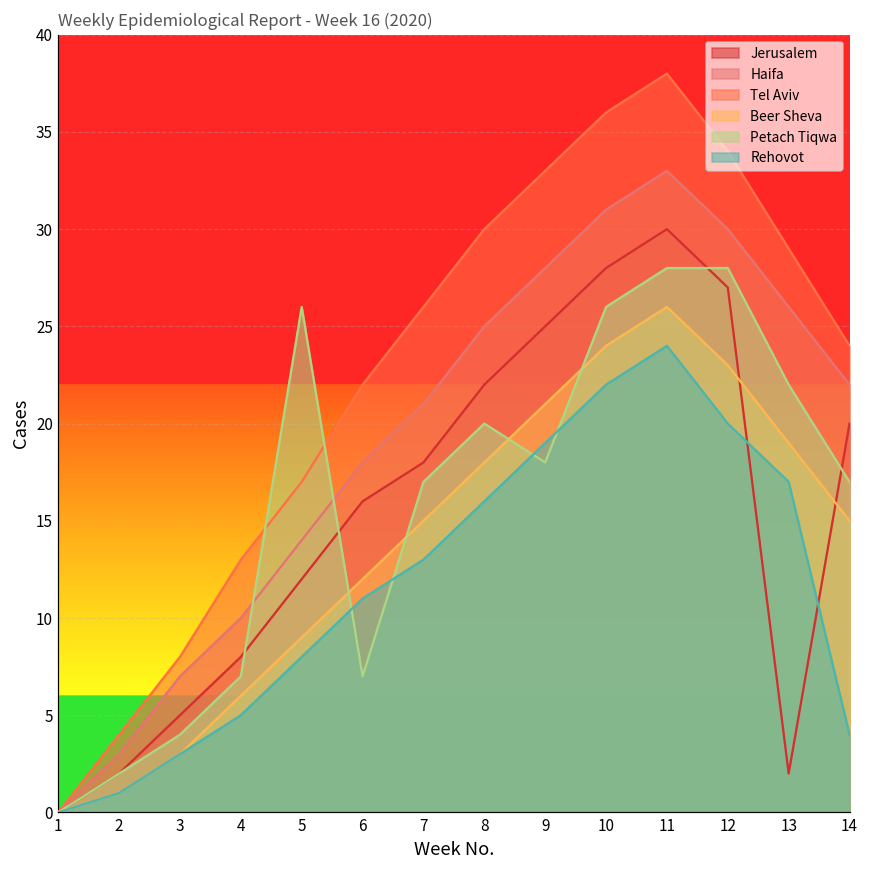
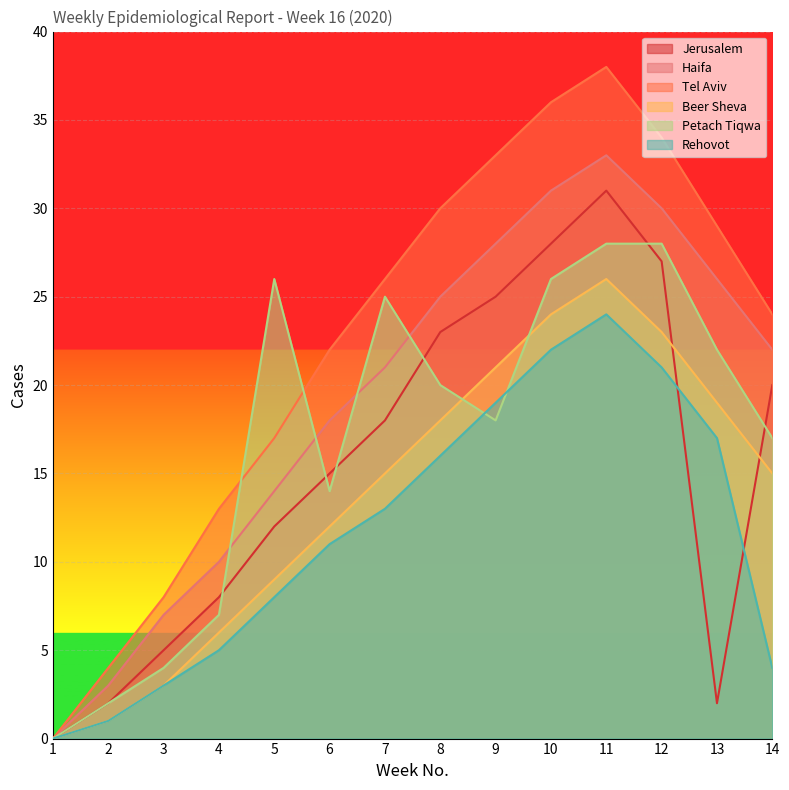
  {
    "Jerusalem": {
      "3": 5,
      "4": 8,
      "5": 12,
-     "6": 16,
+     "6": 15,
      "7": 18,
-     "8": 22,
+     "8": 23,
      "9": 25,
      "10": 28,
-     "11": 30,
+     "11": 31,
      "12": 27,
      "13": 2,
      "14": 20
    },
    "Petach Tiqwa": {
      "3": 4,
      "4": 7,
      "5": 26,
-     "6": 7,
-     "7": 17,
+     "6": 14,
+     "7": 25,
      "8": 20,
      "9": 18,
      "10": 26,
      "11": 28,
      "12": 28,
      "13": 22,
      "14": 17
    },
    "Rehovot": {
      "4": 5,
      "5": 8,
      "6": 11,
      "7": 13,
      "8": 16,
      "9": 19,
      "10": 22,
      "11": 24,
-     "12": 20,
+     "12": 21,
      "13": 17,
      "14": 4
    }
  }
